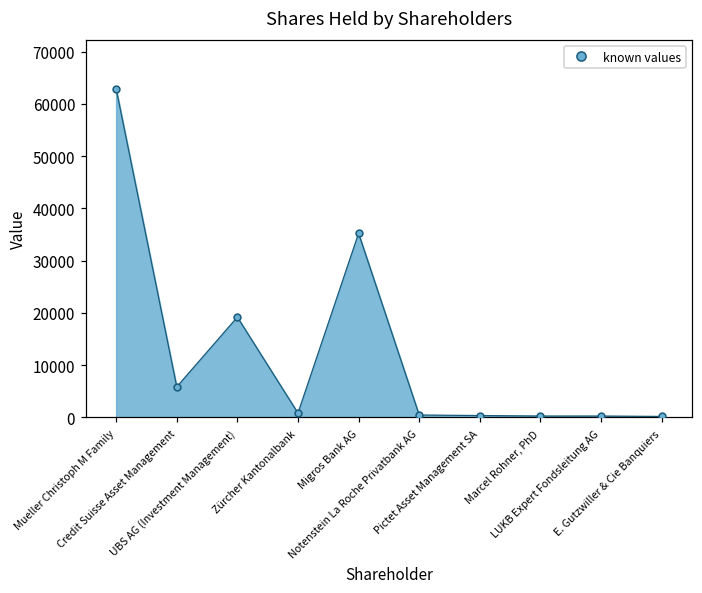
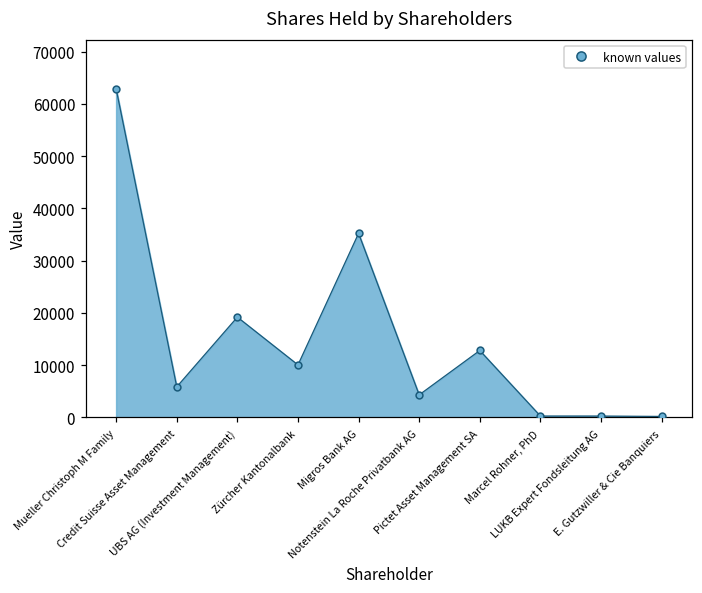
  {
    "Mueller Christoph M Family": 63000,
    "Credit Suisse Asset Management": 6000,
    "UBS AG (Investment Management)": 19000,
-   "Zürcher Kantonalbank": 1000,
+   "Zürcher Kantonalbank": 10000,
    "Migros Bank AG": 35000,
-   "Notenstein La Roche Privatbank AG": 0,
-   "Pictet Asset Management SA": 0,
+   "Notenstein La Roche Privatbank AG": 4000,
+   "Pictet Asset Management SA": 13000,
    "Marcel Rohner, PhD": 0,
    "LUKB Expert Fondsleitung AG": 0,
    "E. Gutzwiller & Cie Banquiers": 0
  }
